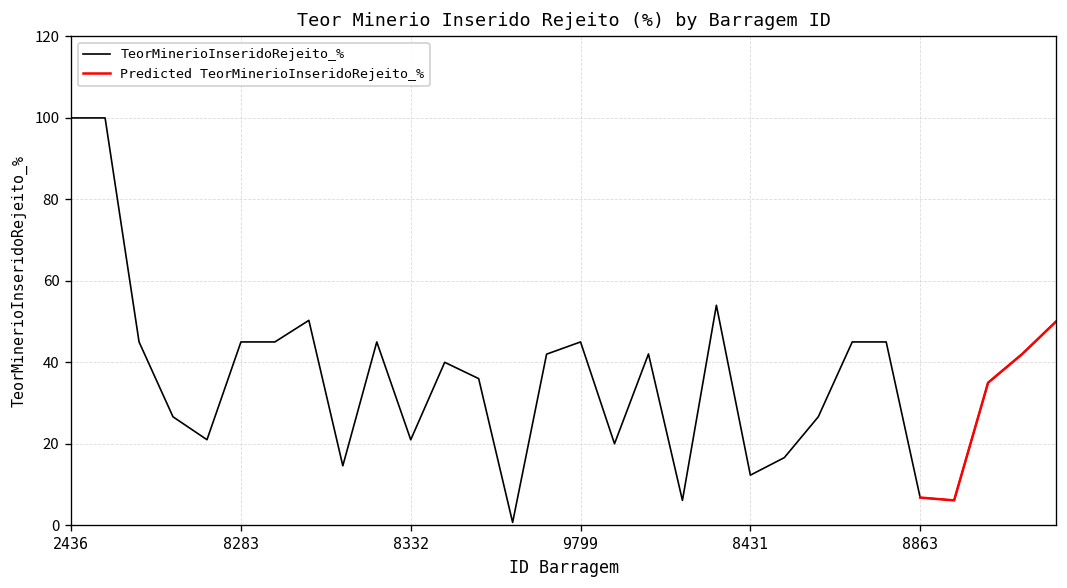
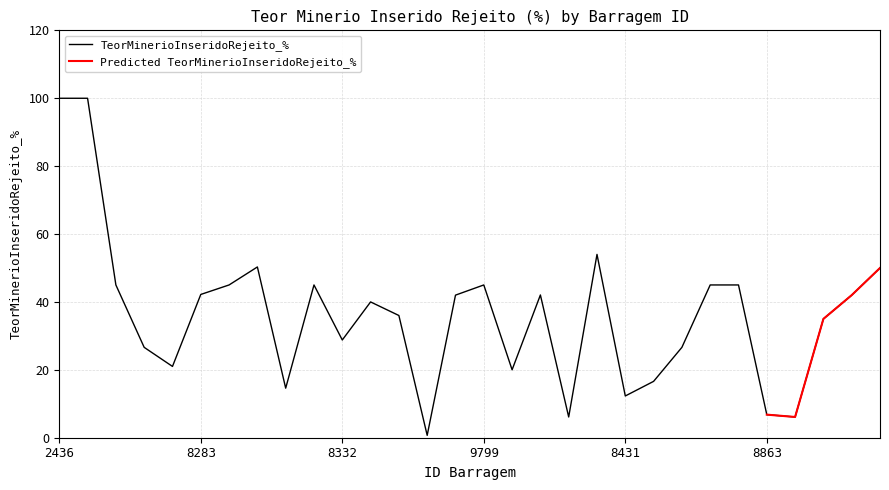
  {
    "TeorMinerioInseridoRejeito_%": {
      "2436": 100,
-     "8283": 45,
-     "8332": 21,
+     "8283": 42,
+     "8332": 29,
      "9799": 45,
      "8431": 12
    }
  }
